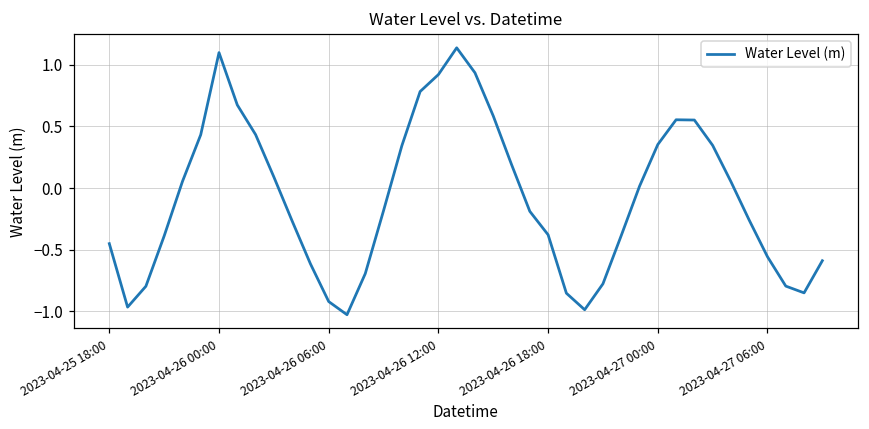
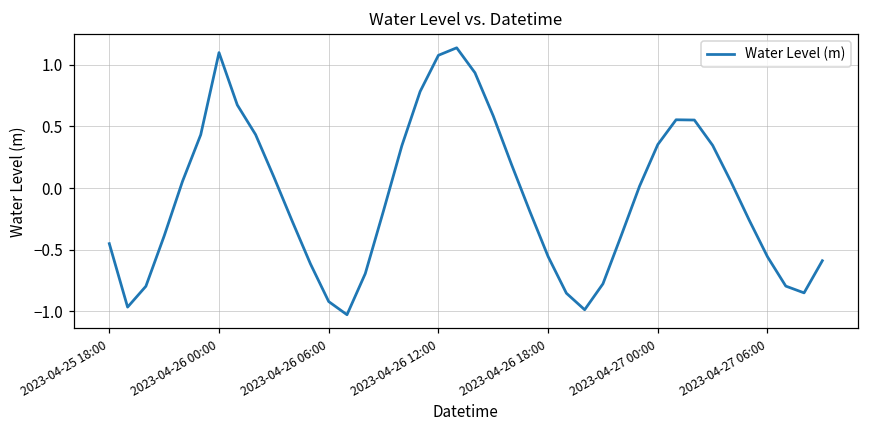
  {
    "2023-04-25 18:00": -0.45,
    "2023-04-26 00:00": 1.10,
    "2023-04-26 06:00": -0.92,
-   "2023-04-26 12:00": 0.92,
-   "2023-04-26 18:00": -0.38,
+   "2023-04-26 12:00": 1.08,
+   "2023-04-26 18:00": -0.56,
    "2023-04-27 00:00": 0.35,
    "2023-04-27 06:00": -0.56
  }
